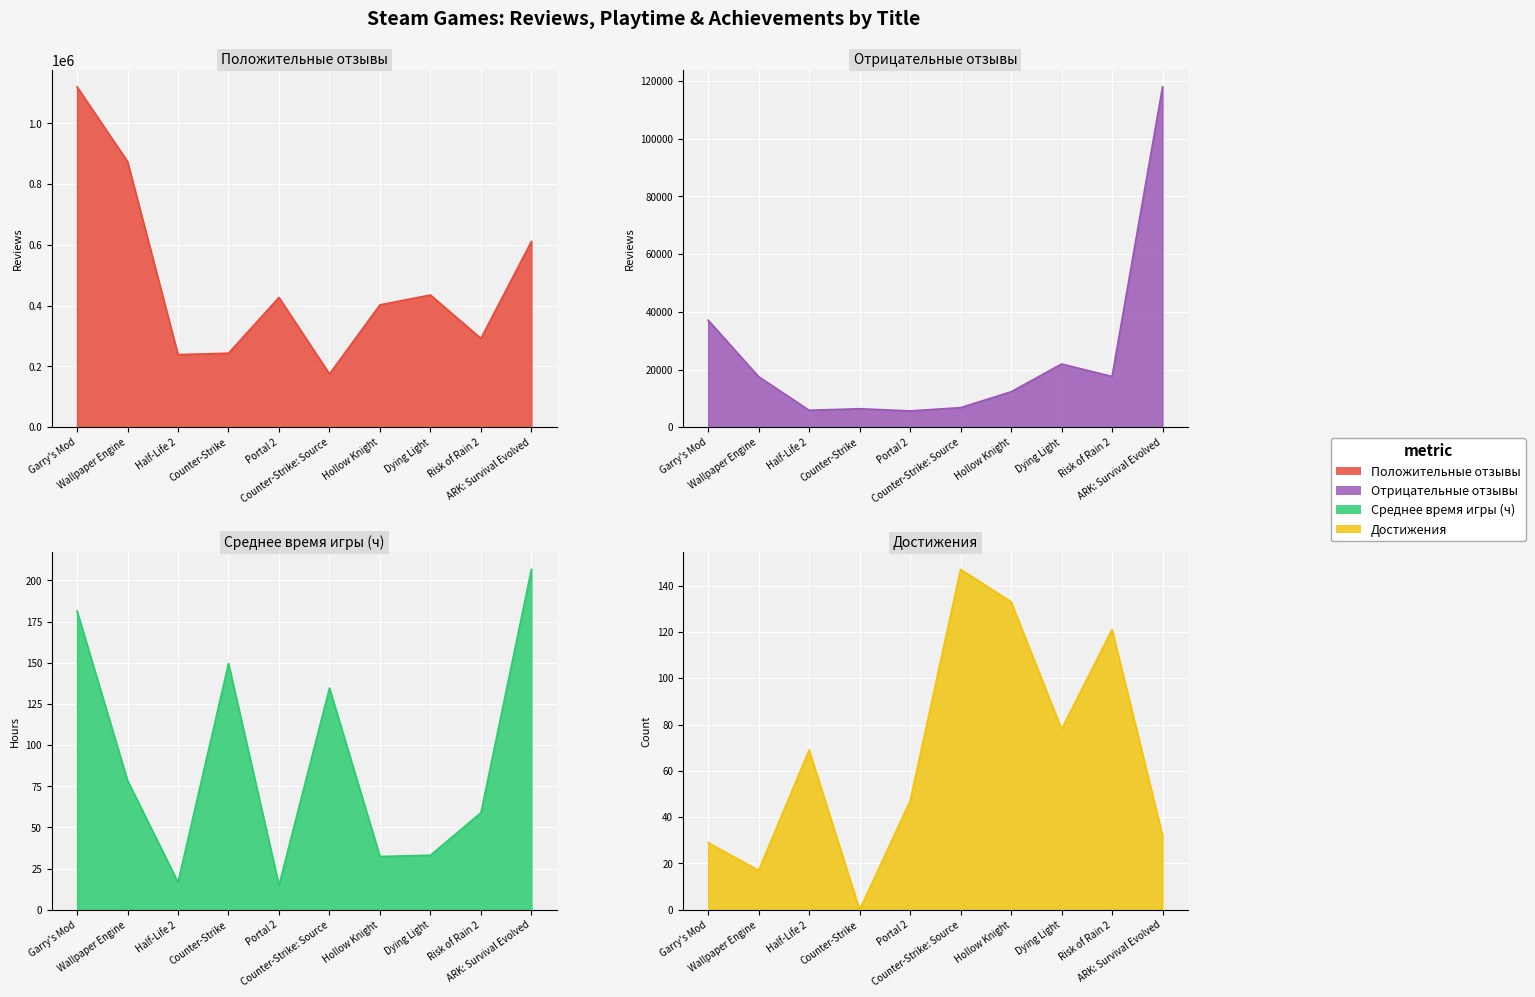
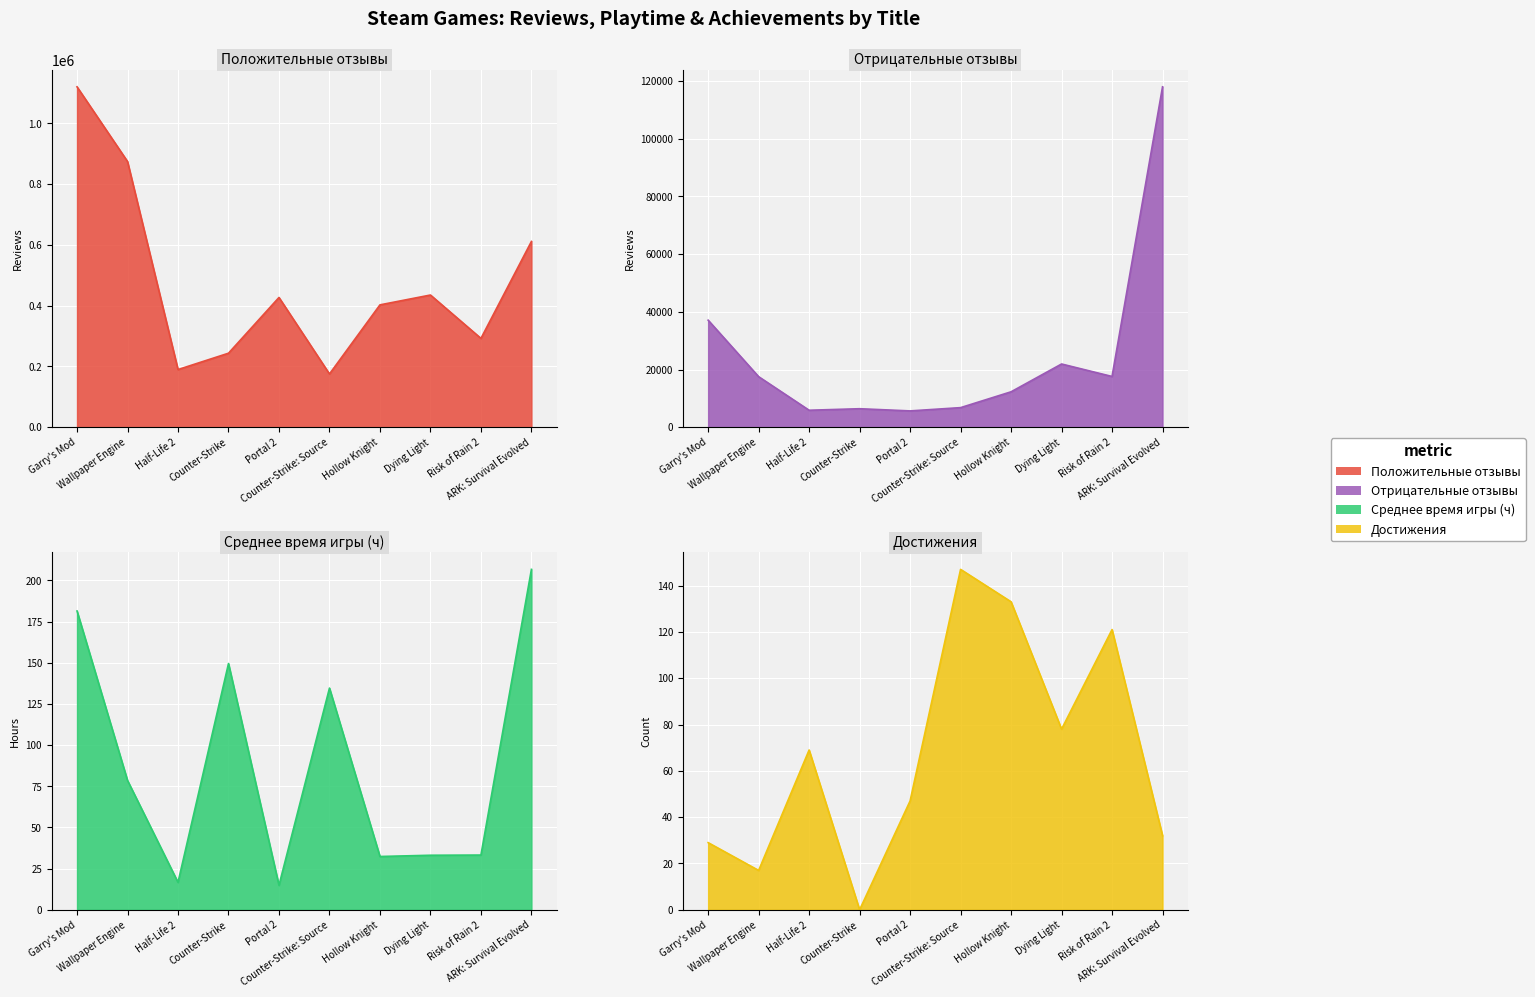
  {
    "Положительные отзывы": {
      "Garry's Mod": 1120000,
      "Wallpaper Engine": 870000,
-     "Half-Life 2": 240000,
+     "Half-Life 2": 190000,
      "Counter-Strike": 240000,
      "Portal 2": 430000,
      "Counter-Strike: Source": 180000,
      "Hollow Knight": 400000,
      "Dying Light": 440000,
      "Risk of Rain 2": 290000,
      "ARK: Survival Evolved": 610000
    },
    "Отрицательные отзывы": {
      "Garry's Mod": 37000,
      "Wallpaper Engine": 18000,
      "Half-Life 2": 6000,
      "Counter-Strike": 6000,
      "Portal 2": 6000,
      "Counter-Strike: Source": 7000,
      "Hollow Knight": 12000,
      "Dying Light": 22000,
      "Risk of Rain 2": 18000,
      "ARK: Survival Evolved": 118000
    },
    "Среднее время игры (ч)": {
      "Garry's Mod": 181,
      "Wallpaper Engine": 79,
      "Half-Life 2": 17,
      "Counter-Strike": 150,
      "Portal 2": 15,
      "Counter-Strike: Source": 135,
      "Hollow Knight": 32,
      "Dying Light": 33,
-     "Risk of Rain 2": 59,
+     "Risk of Rain 2": 33,
      "ARK: Survival Evolved": 207
    },
    "Достижения": {
      "Garry's Mod": 29,
      "Wallpaper Engine": 17,
      "Half-Life 2": 69,
      "Counter-Strike": 0,
      "Portal 2": 47,
      "Counter-Strike: Source": 147,
      "Hollow Knight": 133,
      "Dying Light": 78,
      "Risk of Rain 2": 121,
      "ARK: Survival Evolved": 32
    }
  }
